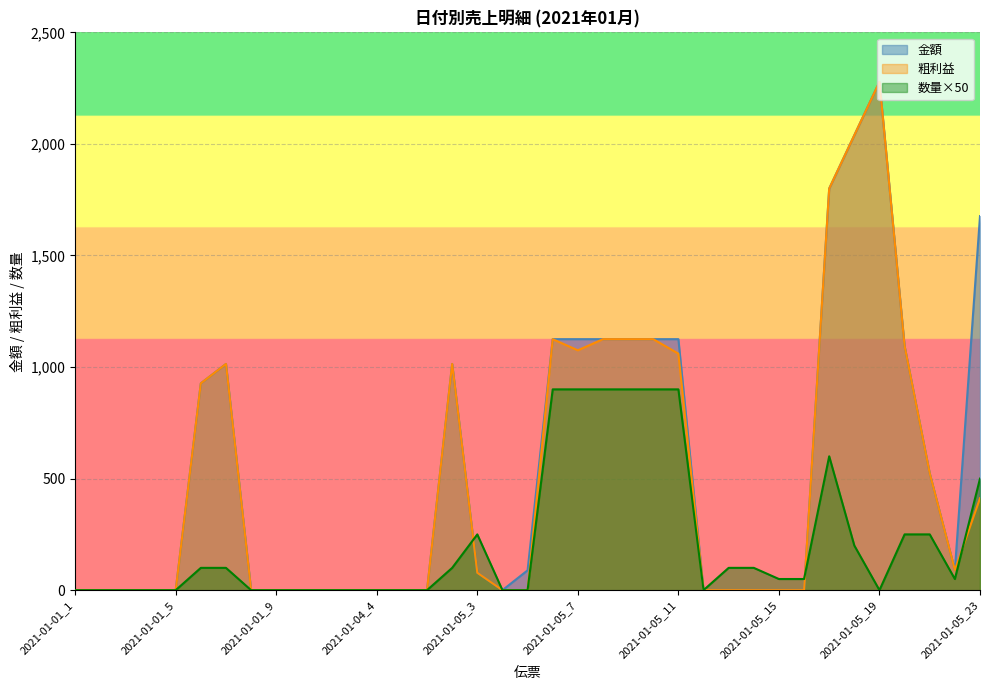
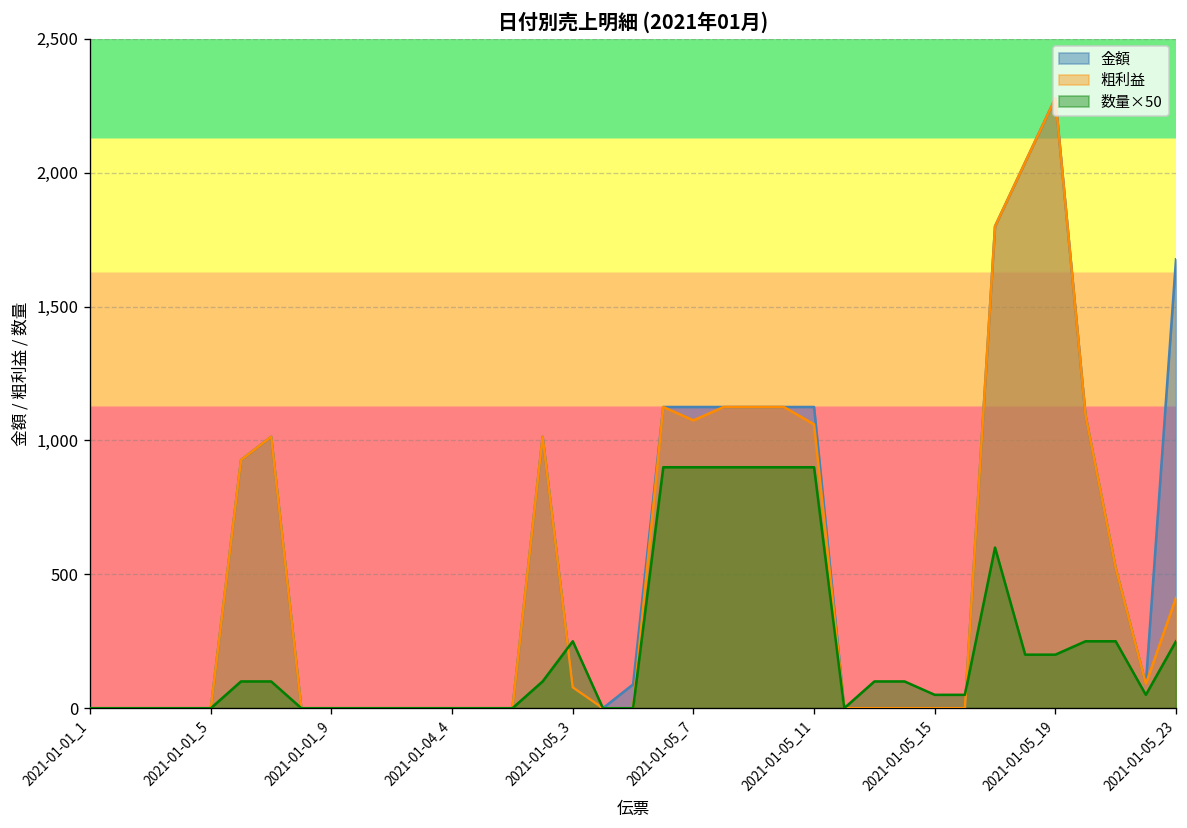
  {
    "金額": {
      "2021-01-05_7": "1,130",
      "2021-01-05_11": "1,130",
      "2021-01-05_23": "1,680"
    },
    "粗利益": {
      "2021-01-05_7": "1,080",
      "2021-01-05_11": "1,060",
      "2021-01-05_23": "410"
    },
    "数量×50": {
      "2021-01-05_3": "250",
      "2021-01-05_7": "900",
      "2021-01-05_11": "900",
      "2021-01-05_15": "50",
-     "2021-01-05_19": "0",
-     "2021-01-05_23": "500"
+     "2021-01-05_19": "200",
+     "2021-01-05_23": "250"
    }
  }
